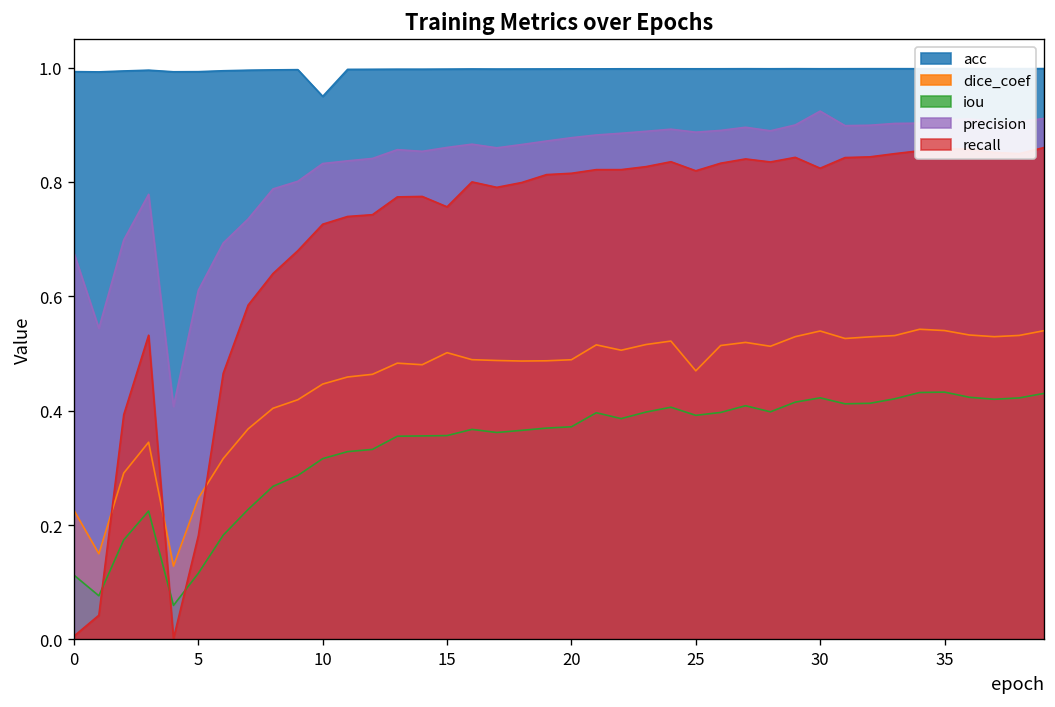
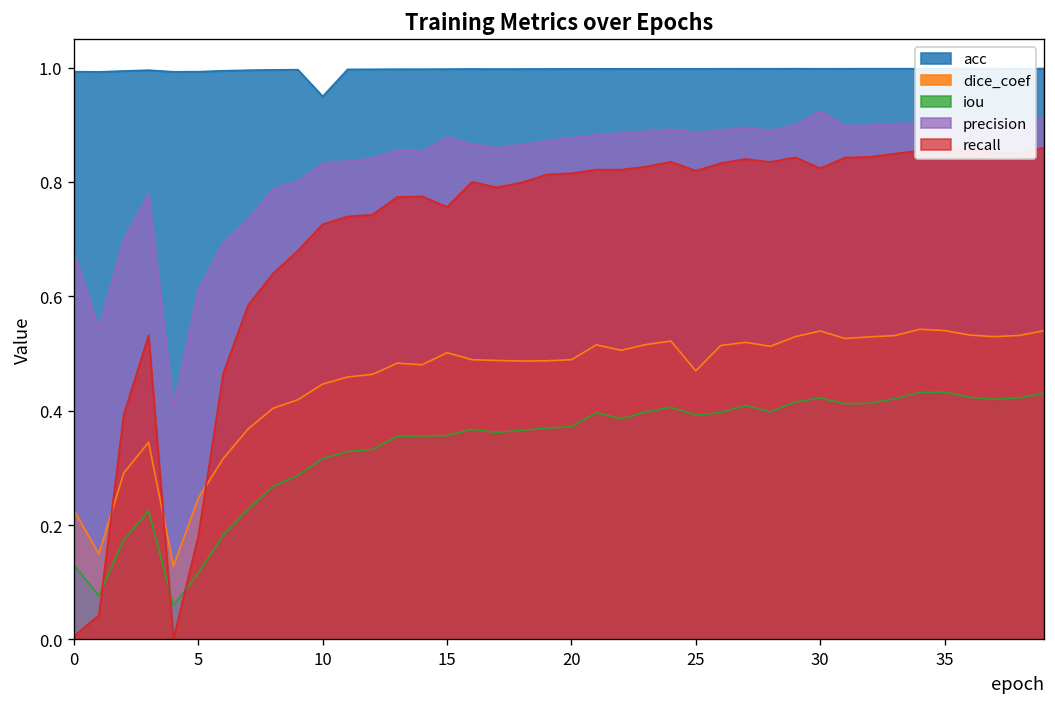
  {
    "acc": {
      "0": 0.99,
      "5": 0.99,
      "10": 0.95,
      "15": 1.00,
      "20": 1.00,
      "25": 1.00,
      "30": 1.00
    },
    "dice_coef": {
      "0": 0.23,
      "5": 0.25,
      "10": 0.45,
      "15": 0.50,
      "20": 0.49,
      "25": 0.47,
      "30": 0.54,
      "35": 0.54
    },
    "iou": {
-     "0": 0.11,
+     "0": 0.13,
      "5": 0.12,
      "10": 0.32,
      "15": 0.36,
      "20": 0.37,
      "25": 0.39,
      "30": 0.42,
      "35": 0.43
    },
    "precision": {
      "0": 0.68,
      "5": 0.61,
      "10": 0.83,
-     "15": 0.86,
+     "15": 0.88,
      "20": 0.88,
      "25": 0.89,
      "30": 0.92
    },
    "recall": {
      "0": 0.01,
      "5": 0.18,
      "10": 0.73,
      "15": 0.76,
      "20": 0.82,
      "25": 0.82,
      "30": 0.82
    }
  }
